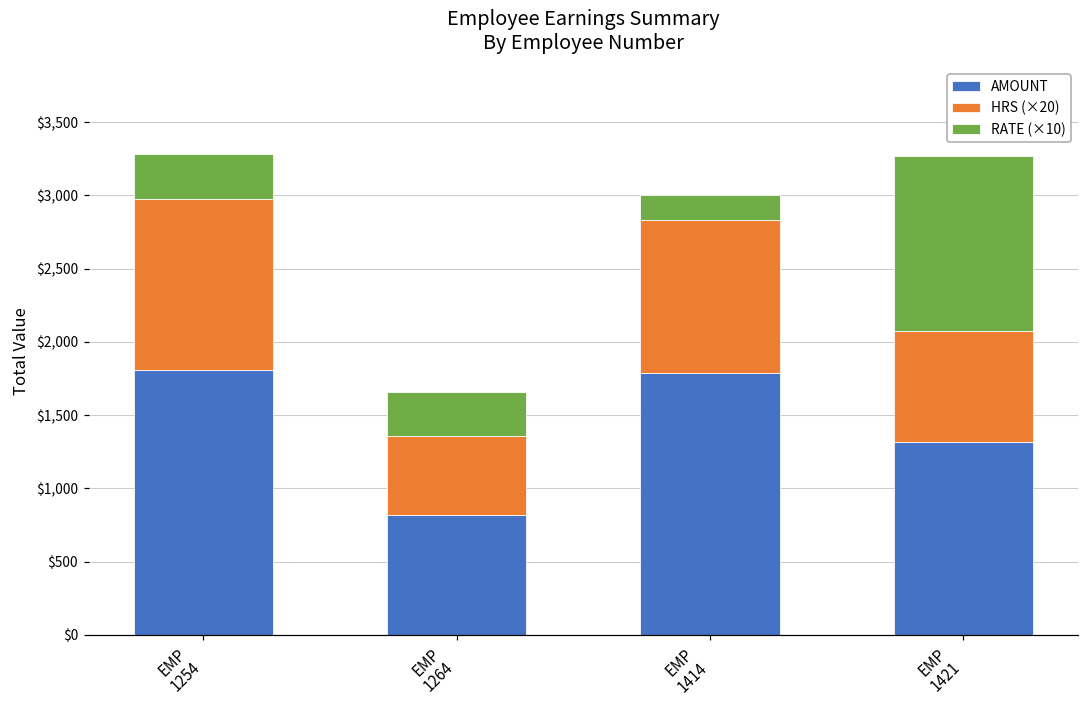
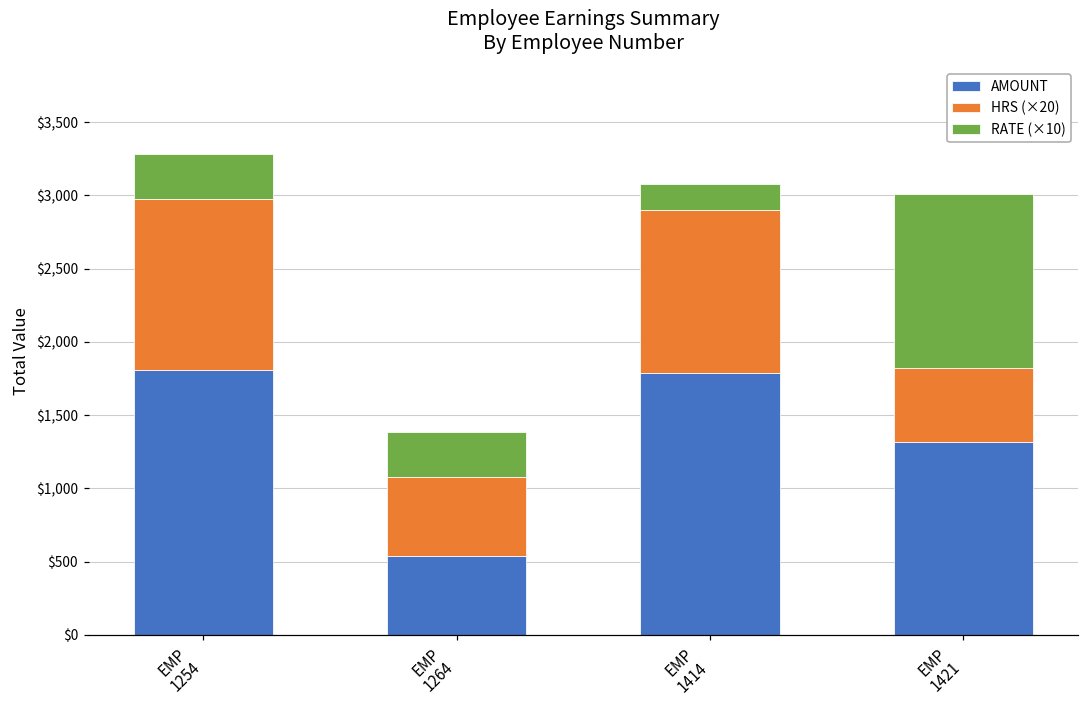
  {
    "AMOUNT": {
      "EMP 1254": "$1,810",
-     "EMP 1264": "$820",
+     "EMP 1264": "$540",
      "EMP 1414": "$1,790",
      "EMP 1421": "$1,320"
    },
    "HRS (×20)": {
      "EMP 1254": "$1,170",
      "EMP 1264": "$540",
-     "EMP 1414": "$1,040",
-     "EMP 1421": "$760"
+     "EMP 1414": "$1,120",
+     "EMP 1421": "$500"
    },
    "RATE (×10)": {
      "EMP 1254": "$310",
      "EMP 1264": "$310",
      "EMP 1414": "$170",
      "EMP 1421": "$1,190"
    }
  }
